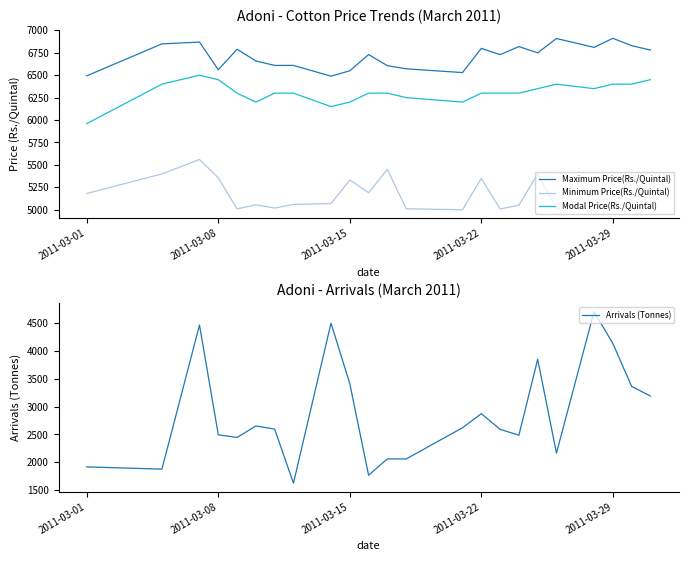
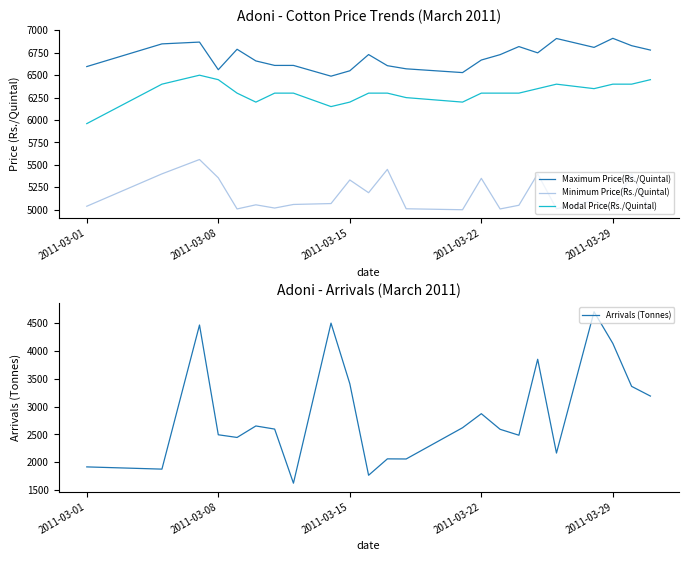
  {
    "Adoni - Cotton Price Trends (March 2011)": {
      "Maximum Price(Rs./Quintal)": {
-       "2011-03-01": 6500,
+       "2011-03-01": 6600,
        "2011-03-08": 6600,
        "2011-03-15": 6500,
-       "2011-03-22": 6800,
+       "2011-03-22": 6700,
        "2011-03-29": 6900
      },
      "Minimum Price(Rs./Quintal)": {
-       "2011-03-01": 5200,
+       "2011-03-01": 5000,
        "2011-03-08": 5400,
        "2011-03-15": 5300,
        "2011-03-22": 5400
      },
      "Modal Price(Rs./Quintal)": {
        "2011-03-01": 6000,
        "2011-03-08": 6500,
        "2011-03-15": 6200,
        "2011-03-22": 6300,
        "2011-03-29": 6400
      }
    },
    "Adoni - Arrivals (March 2011)": {
      "2011-03-01": 1900,
      "2011-03-08": 2500,
      "2011-03-15": 3400,
      "2011-03-22": 2900,
      "2011-03-29": 4100
    }
  }
